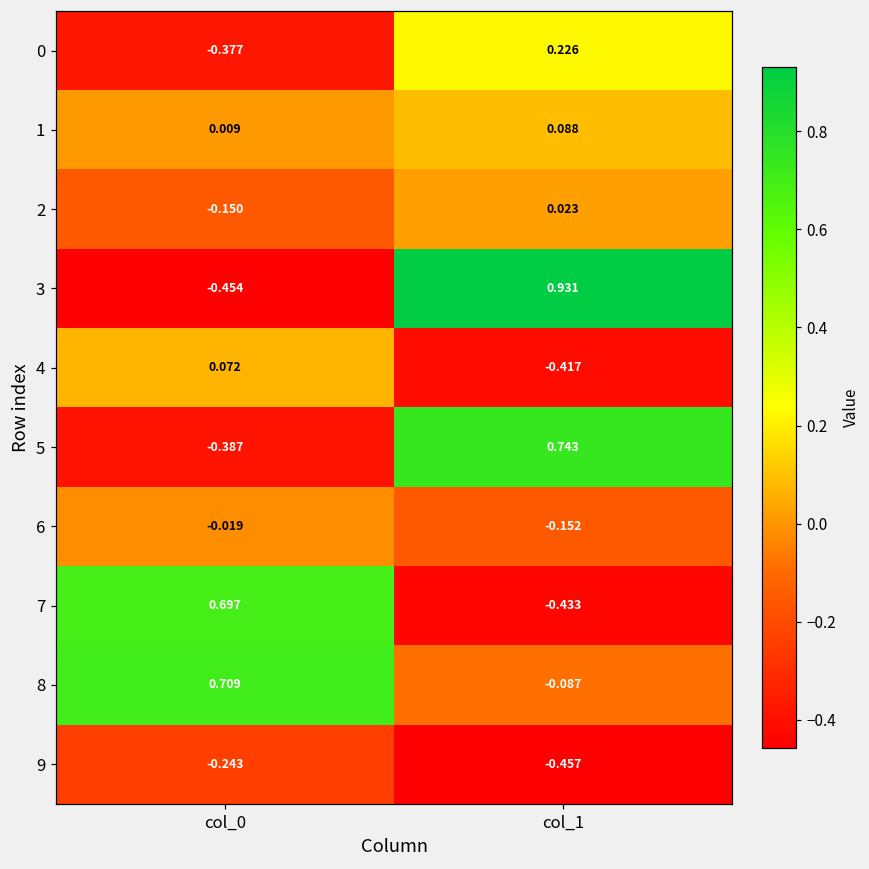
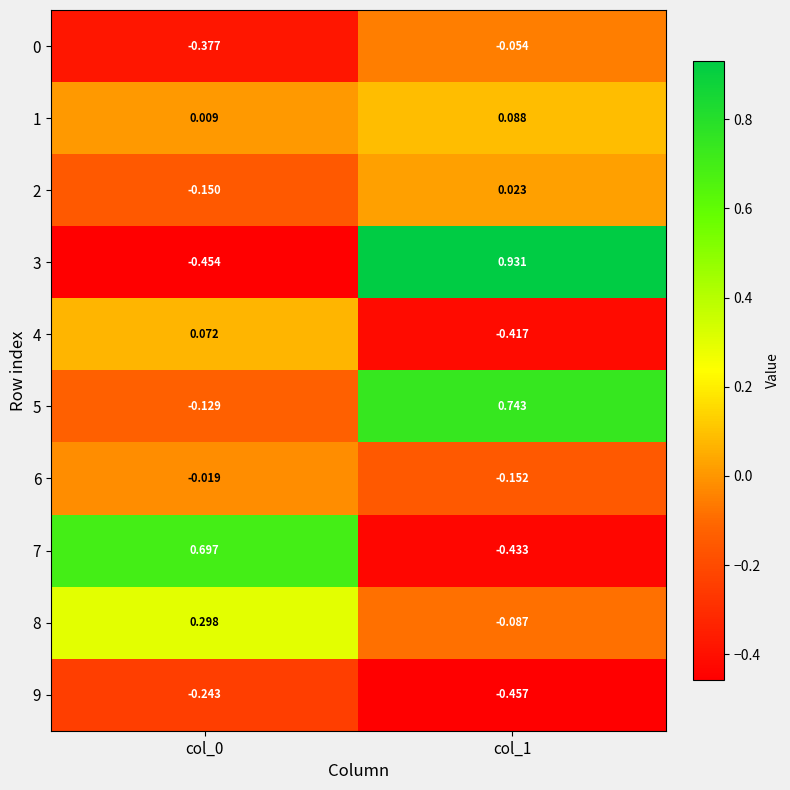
  {
    "0": {
      "col_0": -0.377,
-     "col_1": 0.226
+     "col_1": -0.054
    },
    "1": {
      "col_0": 0.009,
      "col_1": 0.088
    },
    "2": {
      "col_0": -0.150,
      "col_1": 0.023
    },
    "3": {
      "col_0": -0.454,
      "col_1": 0.931
    },
    "4": {
      "col_0": 0.072,
      "col_1": -0.417
    },
    "5": {
-     "col_0": -0.387,
+     "col_0": -0.129,
      "col_1": 0.743
    },
    "6": {
      "col_0": -0.019,
      "col_1": -0.152
    },
    "7": {
      "col_0": 0.697,
      "col_1": -0.433
    },
    "8": {
-     "col_0": 0.709,
+     "col_0": 0.298,
      "col_1": -0.087
    },
    "9": {
      "col_0": -0.243,
      "col_1": -0.457
    }
  }
